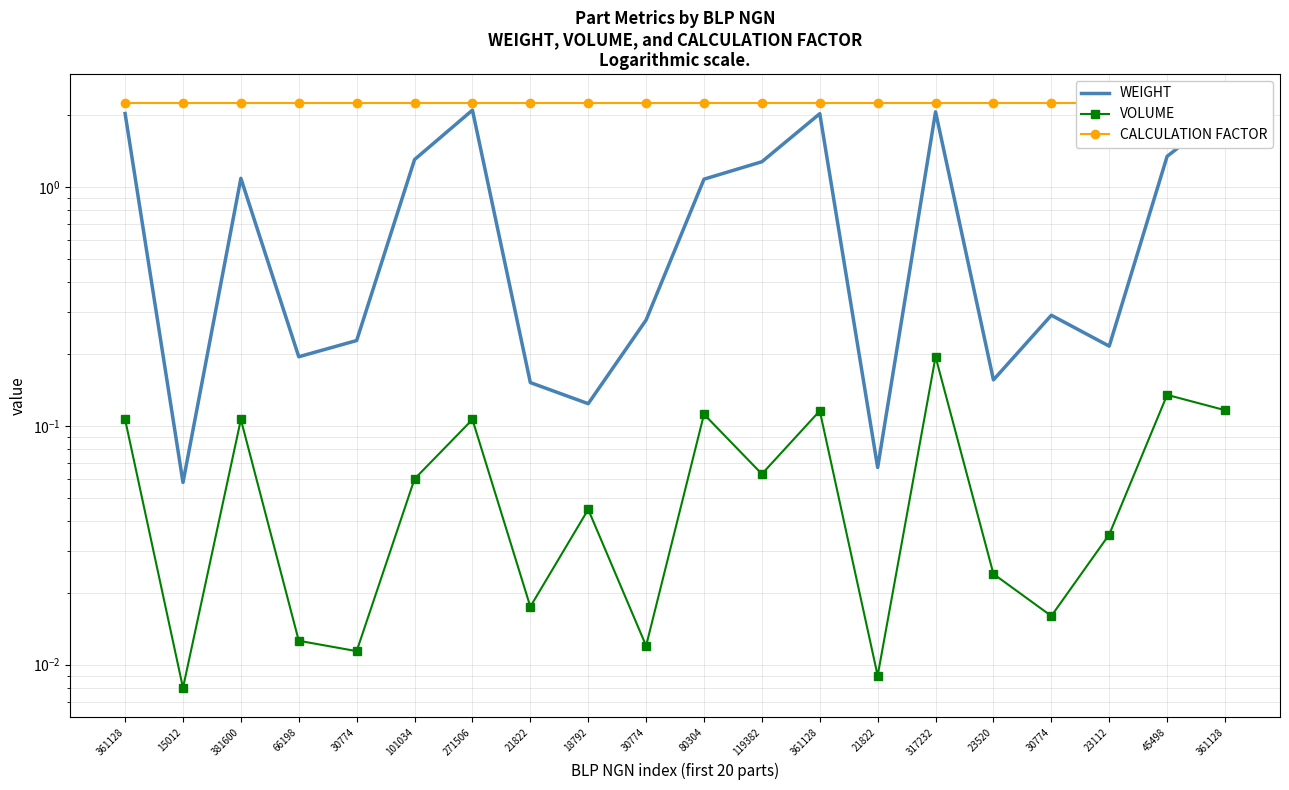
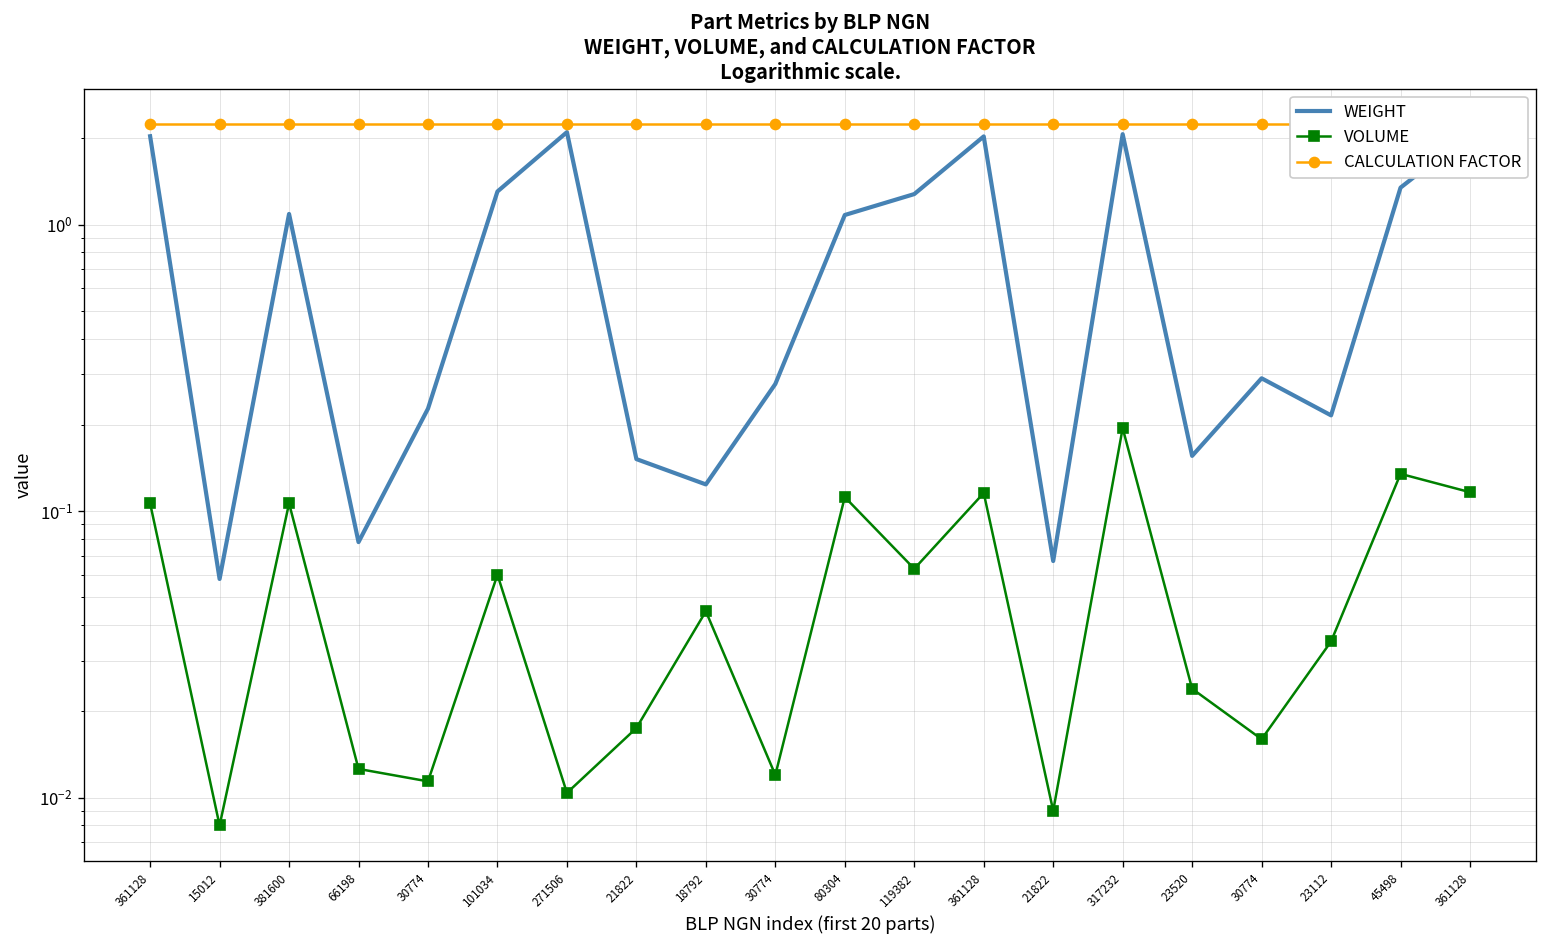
  {
    "WEIGHT": {
      "15012": 0.058,
      "381600": 1.1,
-     "66198": 0.20,
+     "66198": 0.078,
      "101034": 1.3,
      "271506": 2.1,
      "18792": 0.12,
      "80304": 1.1,
      "119382": 1.3,
      "317232": 2.1,
      "23520": 0.16,
      "23112": 0.22,
      "45498": 1.3
    },
    "VOLUME": {
      "15012": 0.008,
      "381600": 0.11,
      "66198": 0.013,
      "101034": 0.060,
-     "271506": 0.11,
+     "271506": 0.010,
      "18792": 0.045,
      "80304": 0.11,
      "119382": 0.063,
      "317232": 0.19,
      "23520": 0.024,
      "23112": 0.035,
      "45498": 0.14
    },
    "CALCULATION FACTOR": {
      "15012": 2.3,
      "381600": 2.3,
      "66198": 2.3,
      "101034": 2.3,
      "271506": 2.3,
      "18792": 2.3,
      "80304": 2.3,
      "119382": 2.3,
      "317232": 2.3,
      "23520": 2.3
    }
  }
